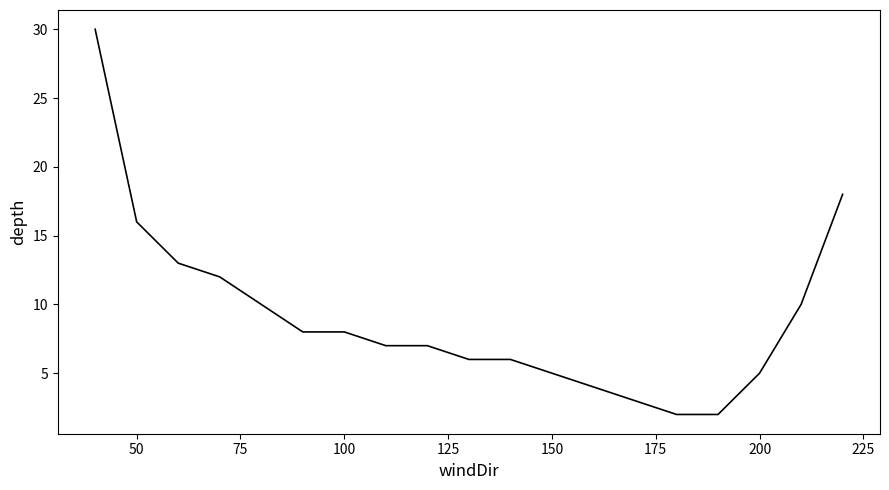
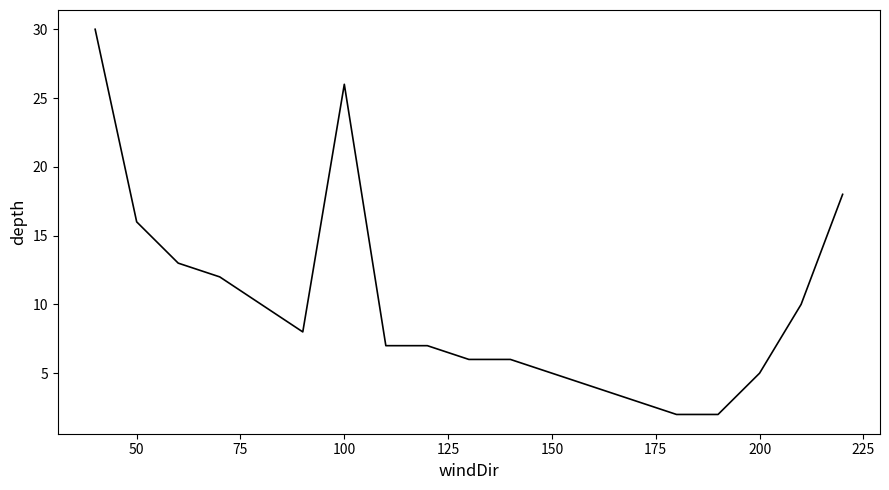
  {
    "50": 16,
-   "100": 8,
+   "100": 26,
    "150": 5,
    "200": 5
  }
